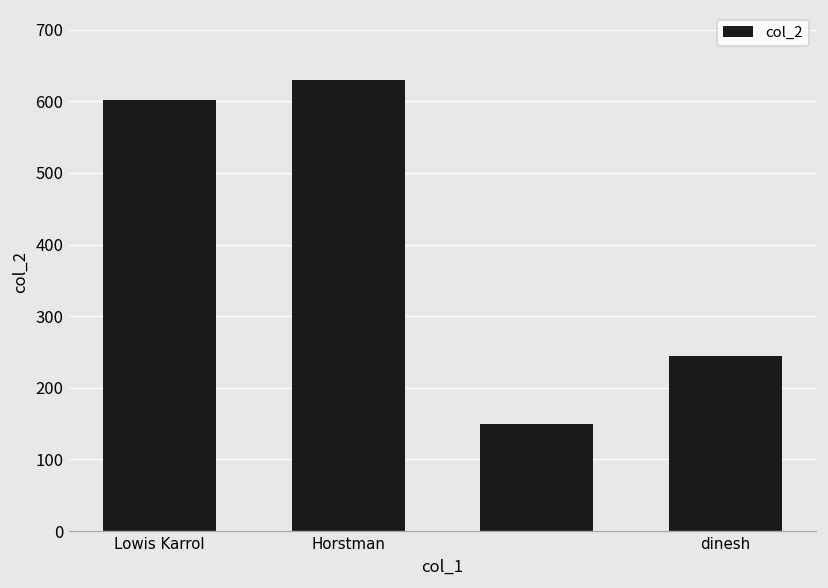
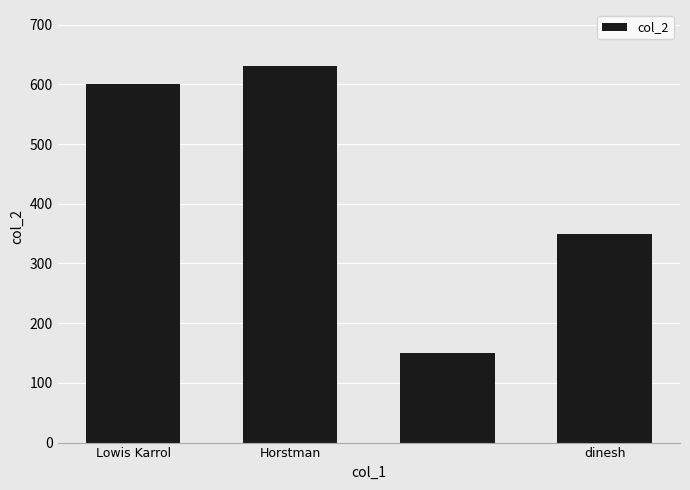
  {
    "Lowis Karrol": 600,
    "Horstman": 630,
-   "dinesh": 250
+   "dinesh": 350
  }
